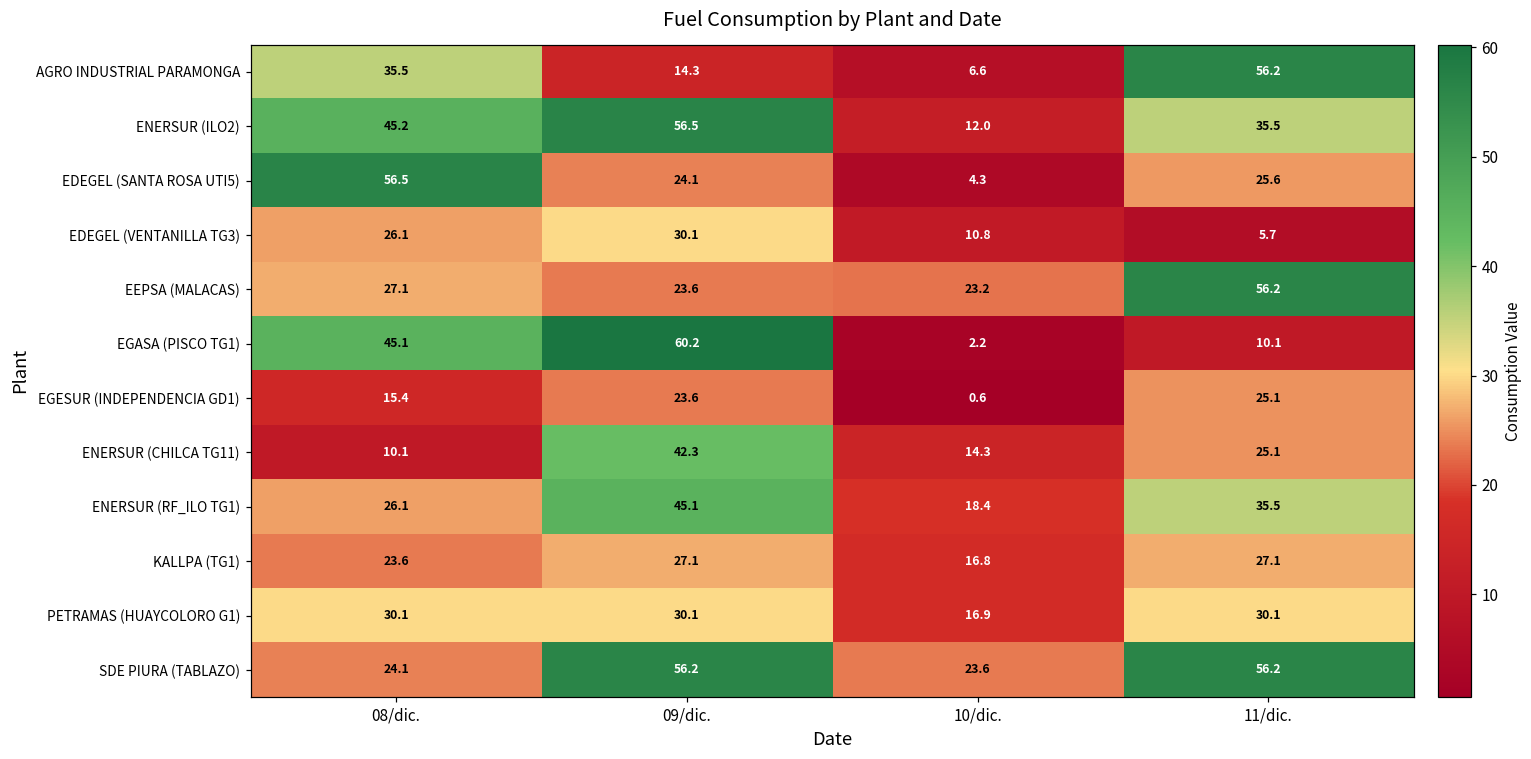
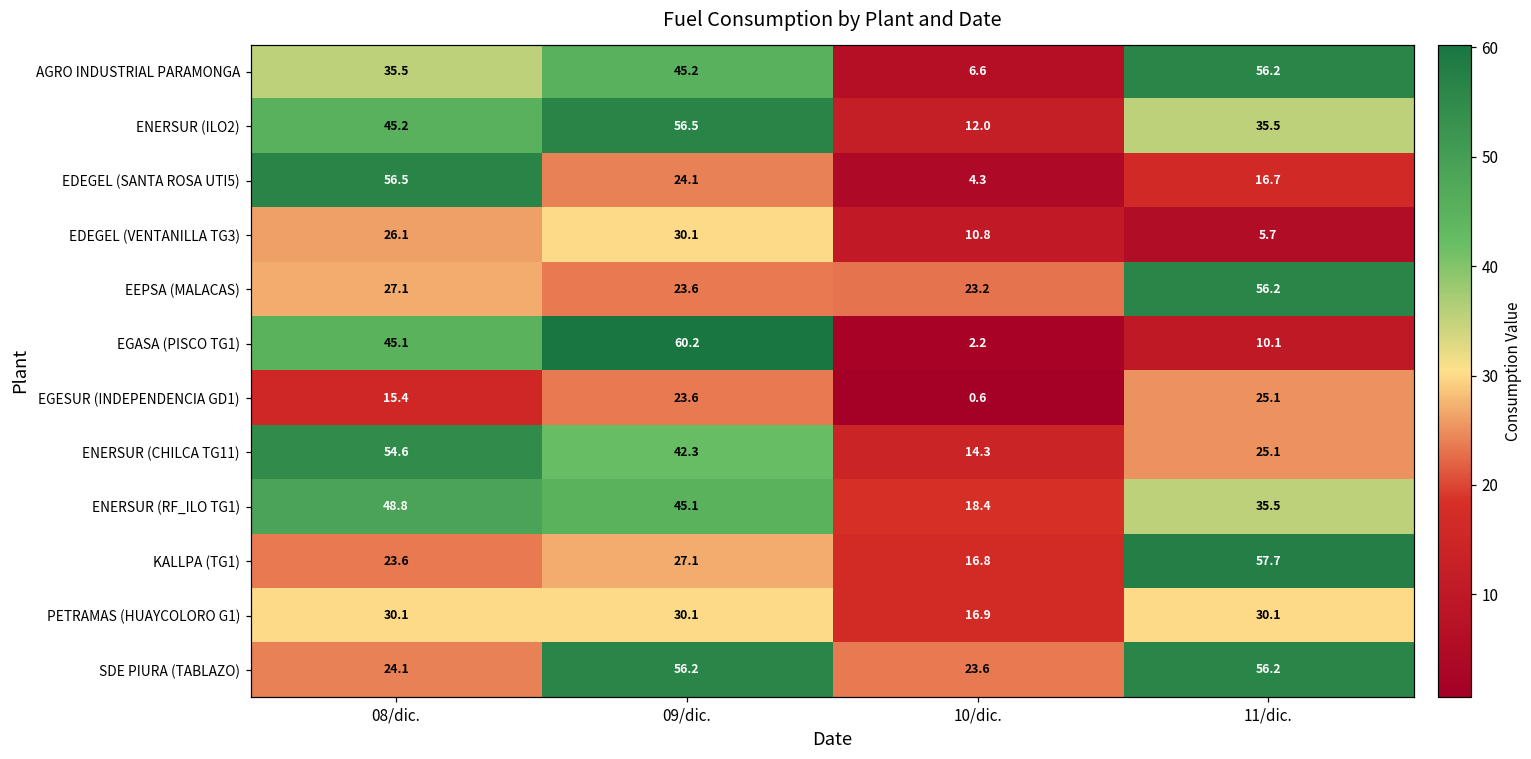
  {
    "AGRO INDUSTRIAL PARAMONGA": {
      "08/dic.": 35.5,
-     "09/dic.": 14.3,
+     "09/dic.": 45.2,
      "10/dic.": 6.6,
      "11/dic.": 56.2
    },
    "ENERSUR (ILO2)": {
      "08/dic.": 45.2,
      "09/dic.": 56.5,
      "10/dic.": 12.0,
      "11/dic.": 35.5
    },
    "EDEGEL (SANTA ROSA UTI5)": {
      "08/dic.": 56.5,
      "09/dic.": 24.1,
      "10/dic.": 4.3,
-     "11/dic.": 25.6
+     "11/dic.": 16.7
    },
    "EDEGEL (VENTANILLA TG3)": {
      "08/dic.": 26.1,
      "09/dic.": 30.1,
      "10/dic.": 10.8,
      "11/dic.": 5.7
    },
    "EEPSA (MALACAS)": {
      "08/dic.": 27.1,
      "09/dic.": 23.6,
      "10/dic.": 23.2,
      "11/dic.": 56.2
    },
    "EGASA (PISCO TG1)": {
      "08/dic.": 45.1,
      "09/dic.": 60.2,
      "10/dic.": 2.2,
      "11/dic.": 10.1
    },
    "EGESUR (INDEPENDENCIA GD1)": {
      "08/dic.": 15.4,
      "09/dic.": 23.6,
      "10/dic.": 0.6,
      "11/dic.": 25.1
    },
    "ENERSUR (CHILCA TG11)": {
-     "08/dic.": 10.1,
+     "08/dic.": 54.6,
      "09/dic.": 42.3,
      "10/dic.": 14.3,
      "11/dic.": 25.1
    },
    "ENERSUR (RF_ILO TG1)": {
-     "08/dic.": 26.1,
+     "08/dic.": 48.8,
      "09/dic.": 45.1,
      "10/dic.": 18.4,
      "11/dic.": 35.5
    },
    "KALLPA (TG1)": {
      "08/dic.": 23.6,
      "09/dic.": 27.1,
      "10/dic.": 16.8,
-     "11/dic.": 27.1
+     "11/dic.": 57.7
    },
    "PETRAMAS (HUAYCOLORO G1)": {
      "08/dic.": 30.1,
      "09/dic.": 30.1,
      "10/dic.": 16.9,
      "11/dic.": 30.1
    },
    "SDE PIURA (TABLAZO)": {
      "08/dic.": 24.1,
      "09/dic.": 56.2,
      "10/dic.": 23.6,
      "11/dic.": 56.2
    }
  }
